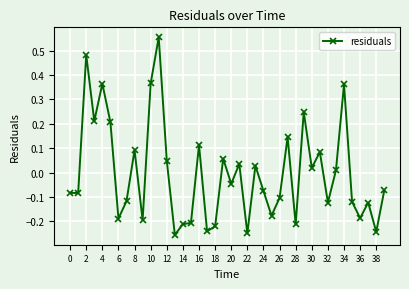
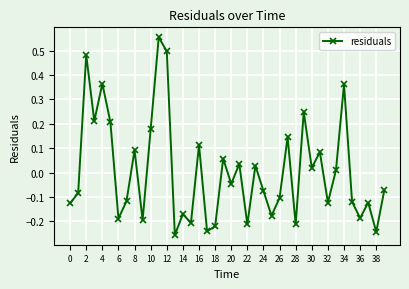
  {
-   "0": -0.08,
+   "0": -0.13,
    "2": 0.48,
    "4": 0.36,
    "6": -0.19,
    "8": 0.09,
-   "10": 0.37,
-   "12": 0.05,
-   "14": -0.21,
+   "10": 0.18,
+   "12": 0.50,
+   "14": -0.17,
    "16": 0.11,
    "18": -0.22,
    "20": -0.05,
-   "22": -0.25,
+   "22": -0.21,
    "24": -0.08,
    "26": -0.10,
    "28": -0.21,
    "30": 0.02,
    "32": -0.12,
    "34": 0.36,
    "36": -0.19,
    "38": -0.24
  }
